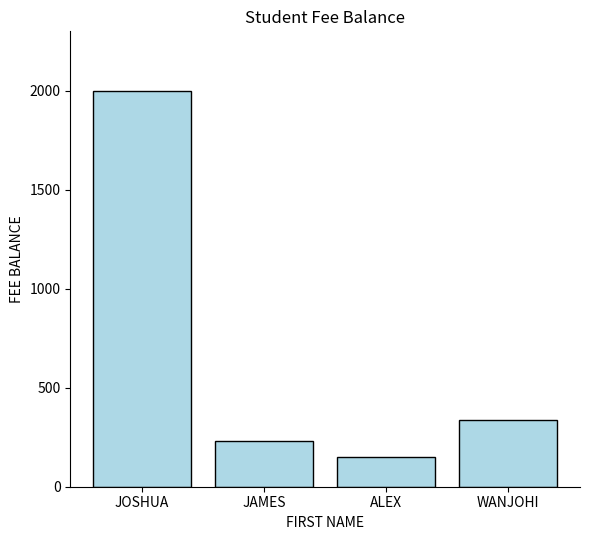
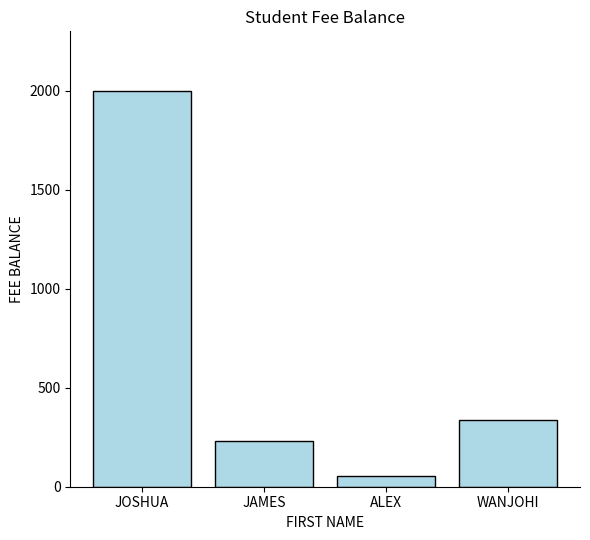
  {
    "JOSHUA": 2000,
    "JAMES": 230,
-   "ALEX": 150,
+   "ALEX": 60,
    "WANJOHI": 340
  }
